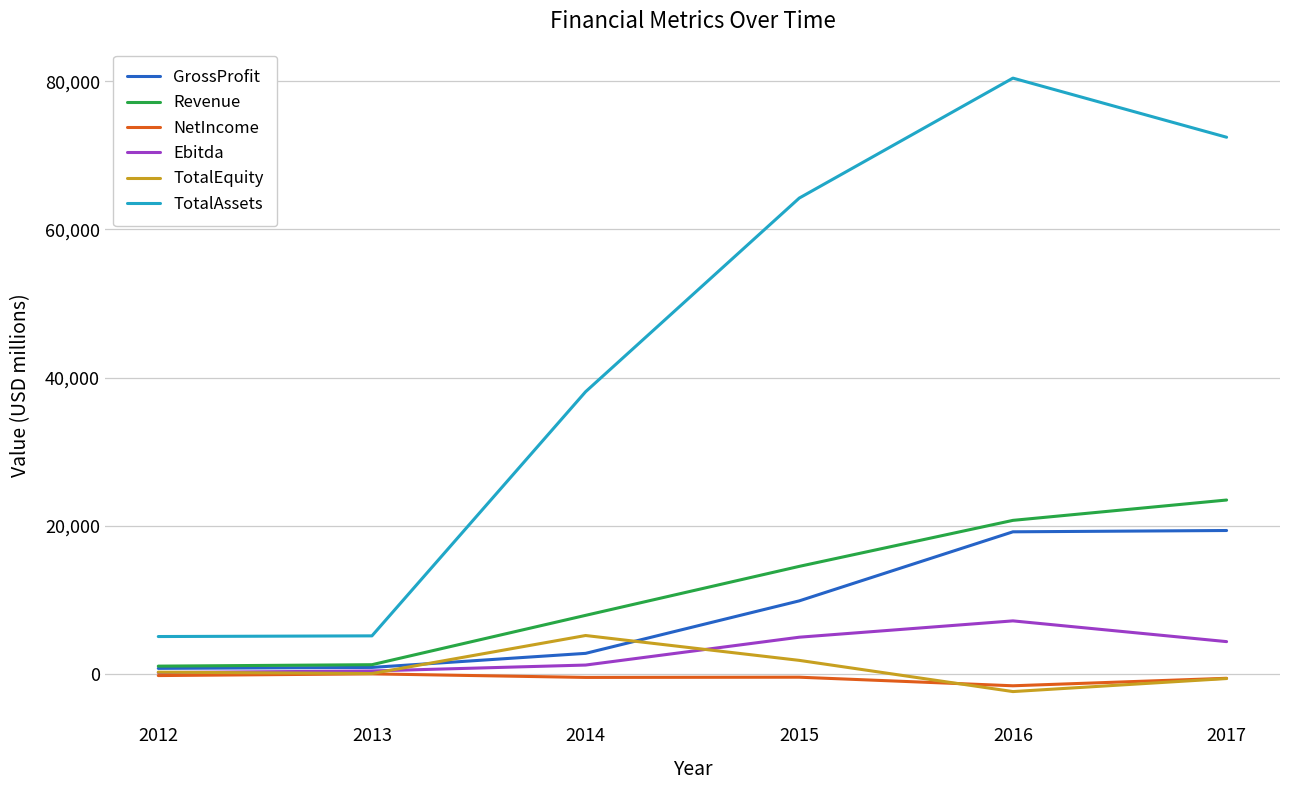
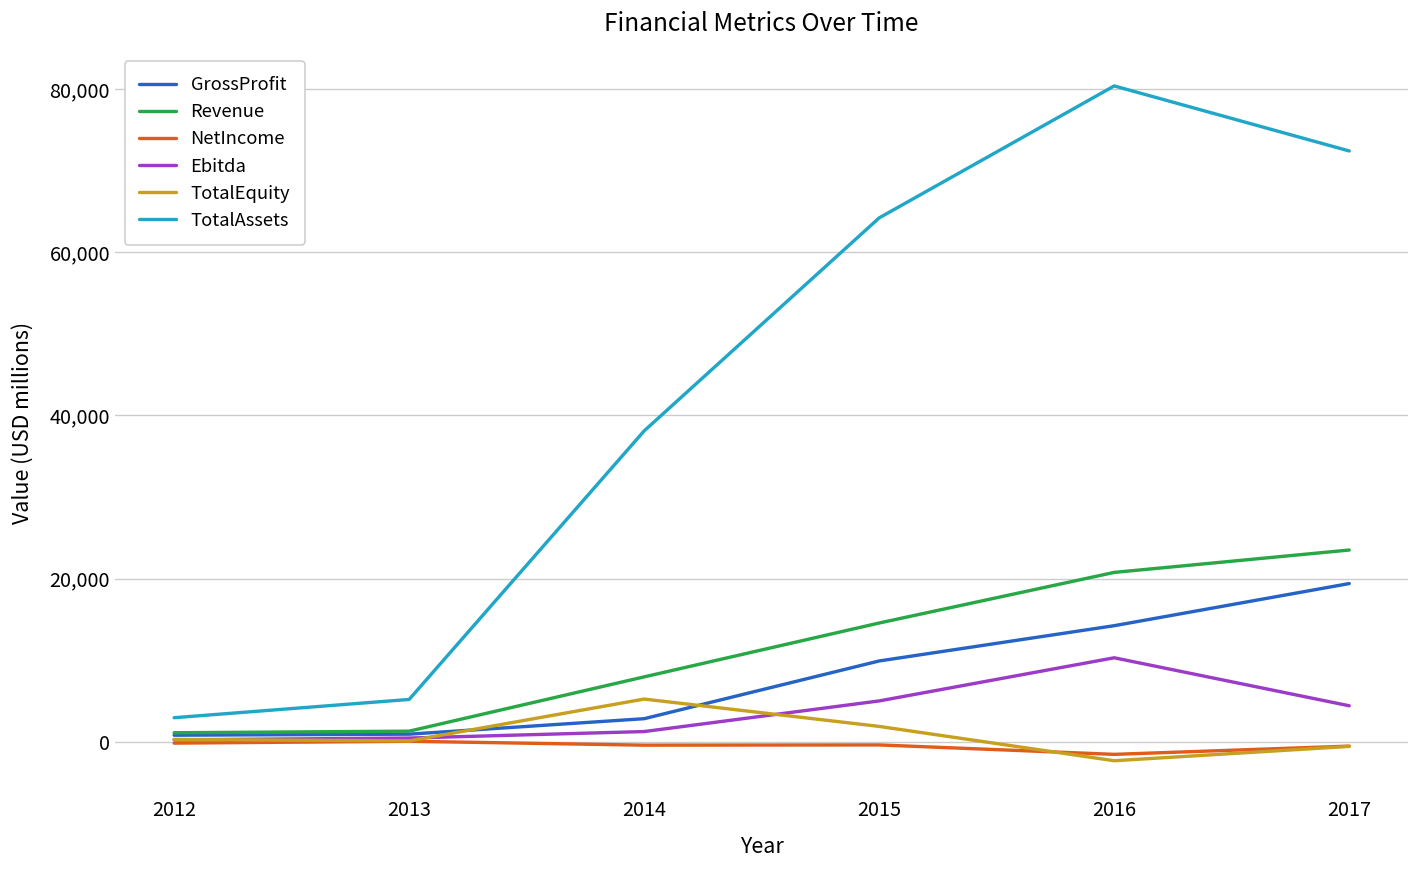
  {
    "GrossProfit": {
      "2013": "1,000",
      "2014": "3,000",
      "2015": "10,000",
-     "2016": "19,000",
+     "2016": "14,000",
      "2017": "19,000"
    },
    "Revenue": {
      "2013": "1,000",
      "2014": "8,000",
      "2015": "15,000",
      "2016": "21,000",
      "2017": "23,000"
    },
    "NetIncome": {
      "2012": "0",
      "2014": "0",
      "2015": "0",
      "2016": "-2,000"
    },
    "Ebitda": {
      "2014": "1,000",
      "2015": "5,000",
-     "2016": "7,000",
+     "2016": "10,000",
      "2017": "4,000"
    },
    "TotalEquity": {
      "2014": "5,000",
      "2015": "2,000",
      "2016": "-2,000"
    },
    "TotalAssets": {
-     "2012": "5,000",
+     "2012": "3,000",
      "2013": "5,000",
      "2014": "38,000",
      "2015": "64,000",
      "2016": "80,000",
      "2017": "72,000"
    }
  }
